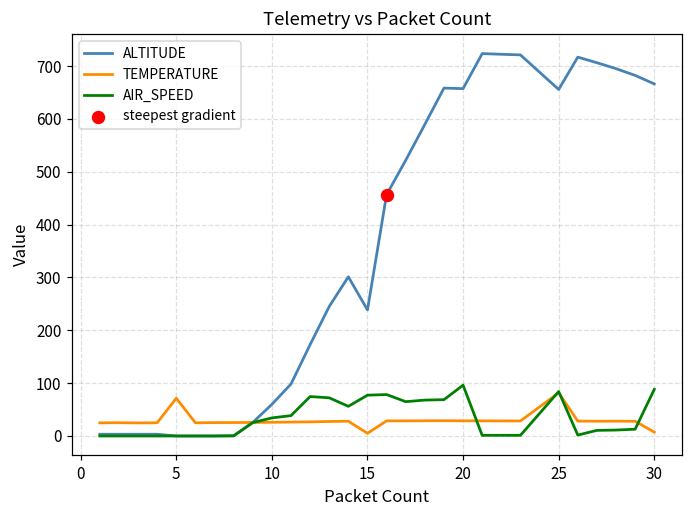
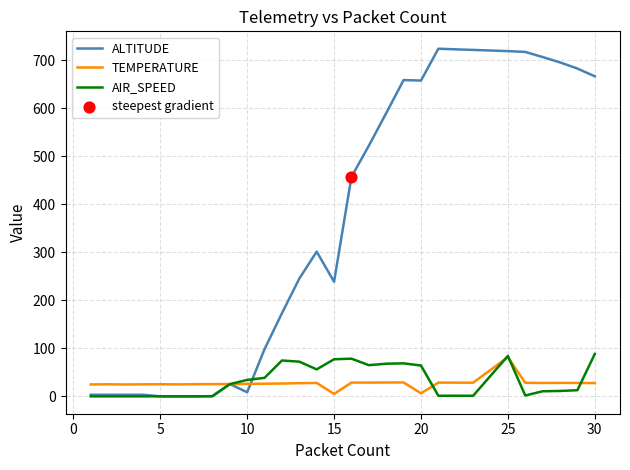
  {
    "ALTITUDE": {
-     "10": 60,
+     "10": 10,
      "15": 240,
      "20": 660,
-     "25": 660,
+     "25": 720,
      "30": 670
    },
    "TEMPERATURE": {
-     "5": 70,
+     "5": 30,
      "10": 30,
      "15": 10,
-     "20": 30,
-     "30": 10
+     "20": 10,
+     "30": 30
    },
    "AIR_SPEED": {
      "10": 30,
      "15": 80,
-     "20": 100,
+     "20": 60,
      "30": 90
    }
  }
